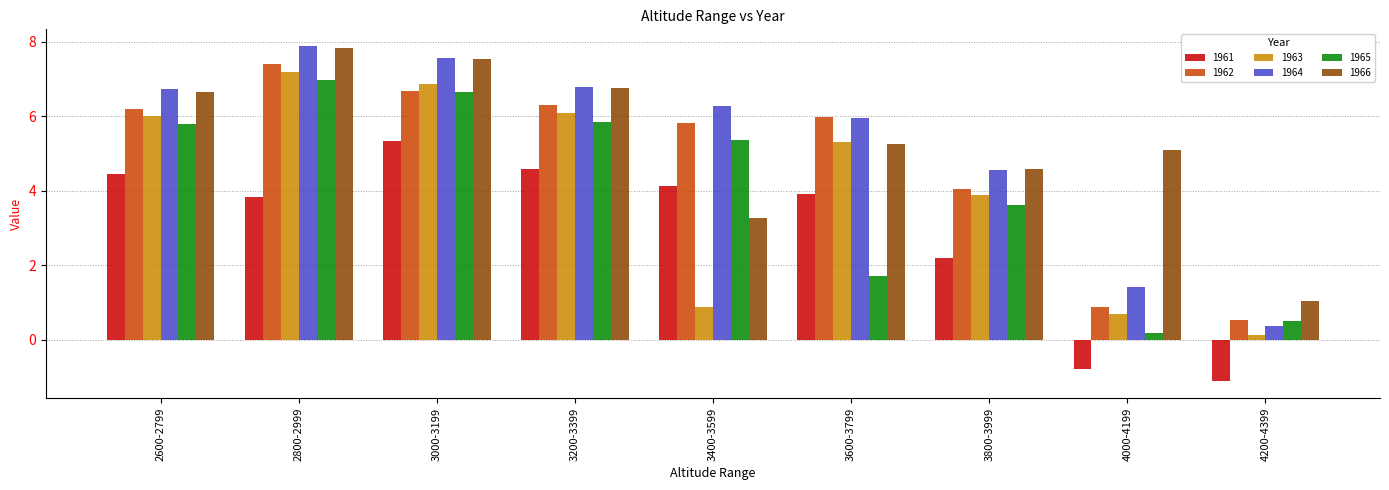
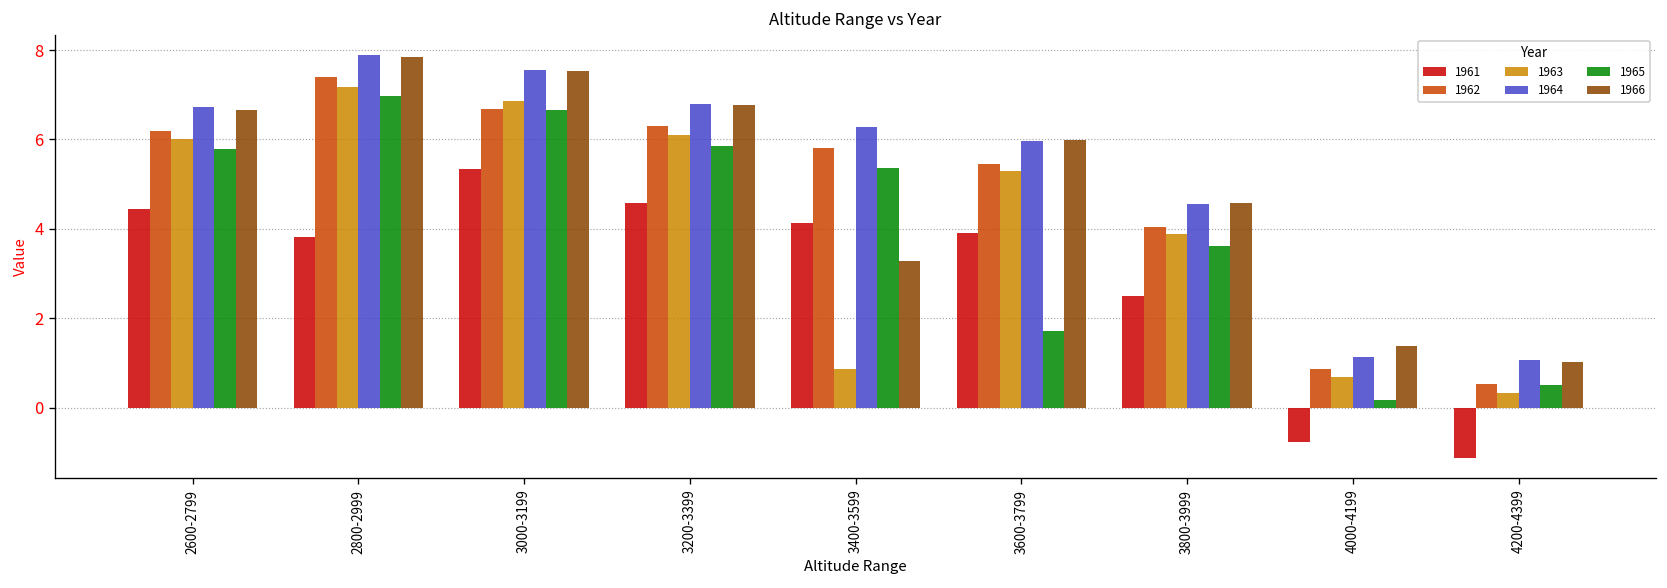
  {
    "1961": {
      "2600-2799": 4.4,
      "2800-2999": 3.8,
      "3000-3199": 5.3,
      "3200-3399": 4.6,
      "3400-3599": 4.1,
      "3600-3799": 3.9,
-     "3800-3999": 2.2,
+     "3800-3999": 2.5,
      "4000-4199": -0.8,
      "4200-4399": -1.1
    },
    "1962": {
      "2600-2799": 6.2,
      "2800-2999": 7.4,
      "3000-3199": 6.7,
      "3200-3399": 6.3,
      "3400-3599": 5.8,
-     "3600-3799": 6.0,
+     "3600-3799": 5.4,
      "3800-3999": 4.0,
      "4000-4199": 0.9,
      "4200-4399": 0.5
    },
    "1963": {
      "2600-2799": 6.0,
      "2800-2999": 7.2,
      "3000-3199": 6.9,
      "3200-3399": 6.1,
      "3400-3599": 0.9,
      "3600-3799": 5.3,
      "3800-3999": 3.9,
      "4000-4199": 0.7,
-     "4200-4399": 0.1
+     "4200-4399": 0.3
    },
    "1964": {
      "2600-2799": 6.7,
      "2800-2999": 7.9,
      "3000-3199": 7.6,
      "3200-3399": 6.8,
      "3400-3599": 6.3,
      "3600-3799": 6.0,
      "3800-3999": 4.6,
-     "4000-4199": 1.4,
-     "4200-4399": 0.4
+     "4000-4199": 1.1,
+     "4200-4399": 1.1
    },
    "1965": {
      "2600-2799": 5.8,
      "2800-2999": 7.0,
      "3000-3199": 6.7,
      "3200-3399": 5.9,
      "3400-3599": 5.4,
      "3600-3799": 1.7,
      "3800-3999": 3.6,
      "4000-4199": 0.2,
      "4200-4399": 0.5
    },
    "1966": {
      "2600-2799": 6.7,
      "2800-2999": 7.8,
      "3000-3199": 7.5,
      "3200-3399": 6.8,
      "3400-3599": 3.3,
-     "3600-3799": 5.2,
+     "3600-3799": 6.0,
      "3800-3999": 4.6,
-     "4000-4199": 5.1,
+     "4000-4199": 1.4,
      "4200-4399": 1.0
    }
  }
